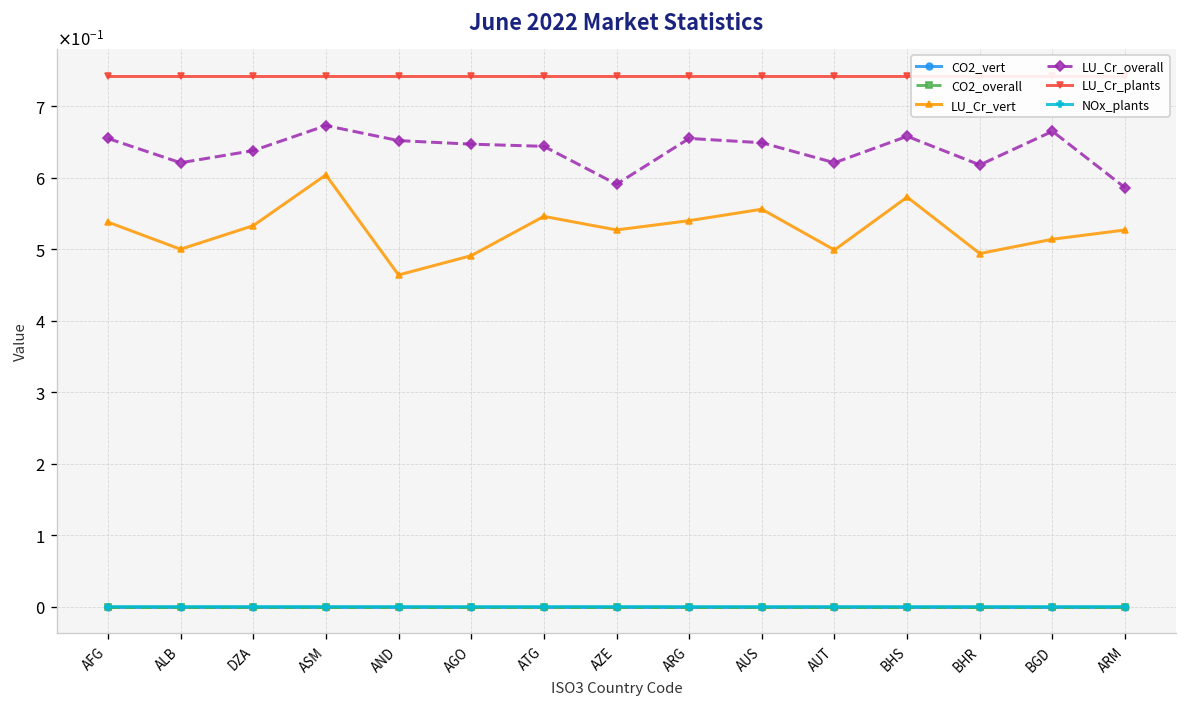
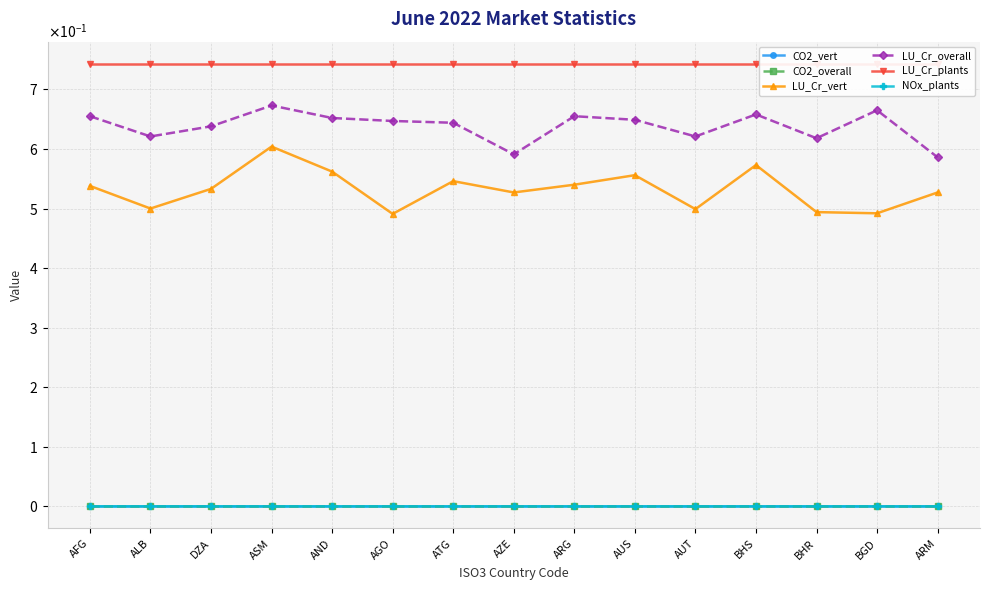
  {
    "NOx_plants": {
      "AFG": 0.00,
      "ALB": 0.00,
      "DZA": 0.00,
      "ASM": 0.00,
      "AND": 0.00,
      "AGO": 0.00,
      "ATG": 0.00,
      "AZE": 0.00,
      "ARG": 0.00,
      "AUS": 0.00,
      "AUT": 0.00,
      "BHS": 0.00,
      "BHR": 0.00,
      "BGD": 0.00,
      "ARM": 0.00
    },
    "LU_Cr_vert": {
      "AFG": 0.54,
      "ALB": 0.50,
      "DZA": 0.53,
      "ASM": 0.60,
-     "AND": 0.46,
+     "AND": 0.56,
      "AGO": 0.49,
      "ATG": 0.55,
      "AZE": 0.53,
      "ARG": 0.54,
      "AUS": 0.56,
      "AUT": 0.50,
      "BHS": 0.57,
      "BHR": 0.49,
-     "BGD": 0.51,
+     "BGD": 0.49,
      "ARM": 0.53
    },
    "LU_Cr_overall": {
      "AFG": 0.66,
      "ALB": 0.62,
      "DZA": 0.64,
      "ASM": 0.67,
      "AND": 0.65,
      "AGO": 0.65,
      "ATG": 0.64,
      "AZE": 0.59,
      "ARG": 0.66,
      "AUS": 0.65,
      "AUT": 0.62,
      "BHS": 0.66,
      "BHR": 0.62,
      "BGD": 0.67,
      "ARM": 0.59
    },
    "LU_Cr_plants": {
      "AFG": 0.74,
      "ALB": 0.74,
      "DZA": 0.74,
      "ASM": 0.74,
      "AND": 0.74,
      "AGO": 0.74,
      "ATG": 0.74,
      "AZE": 0.74,
      "ARG": 0.74,
      "AUS": 0.74,
      "AUT": 0.74,
      "BHS": 0.74
    }
  }
